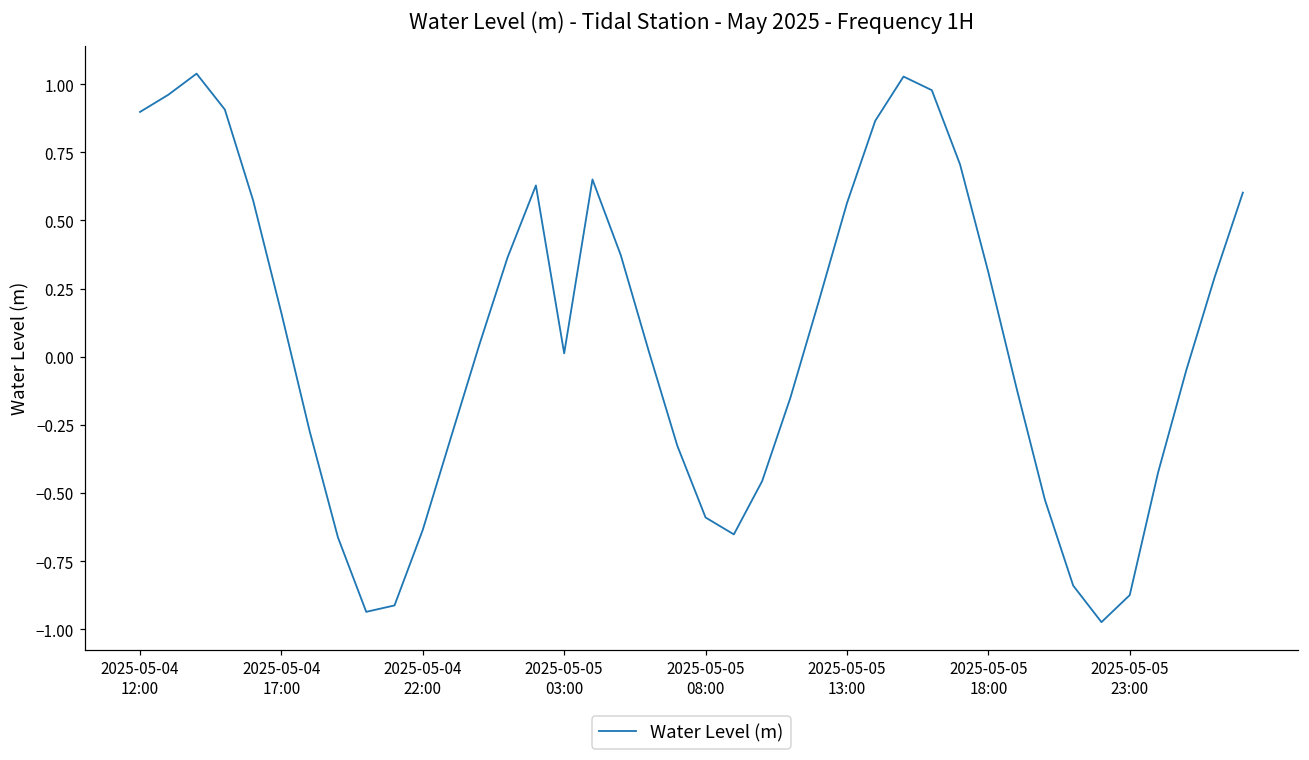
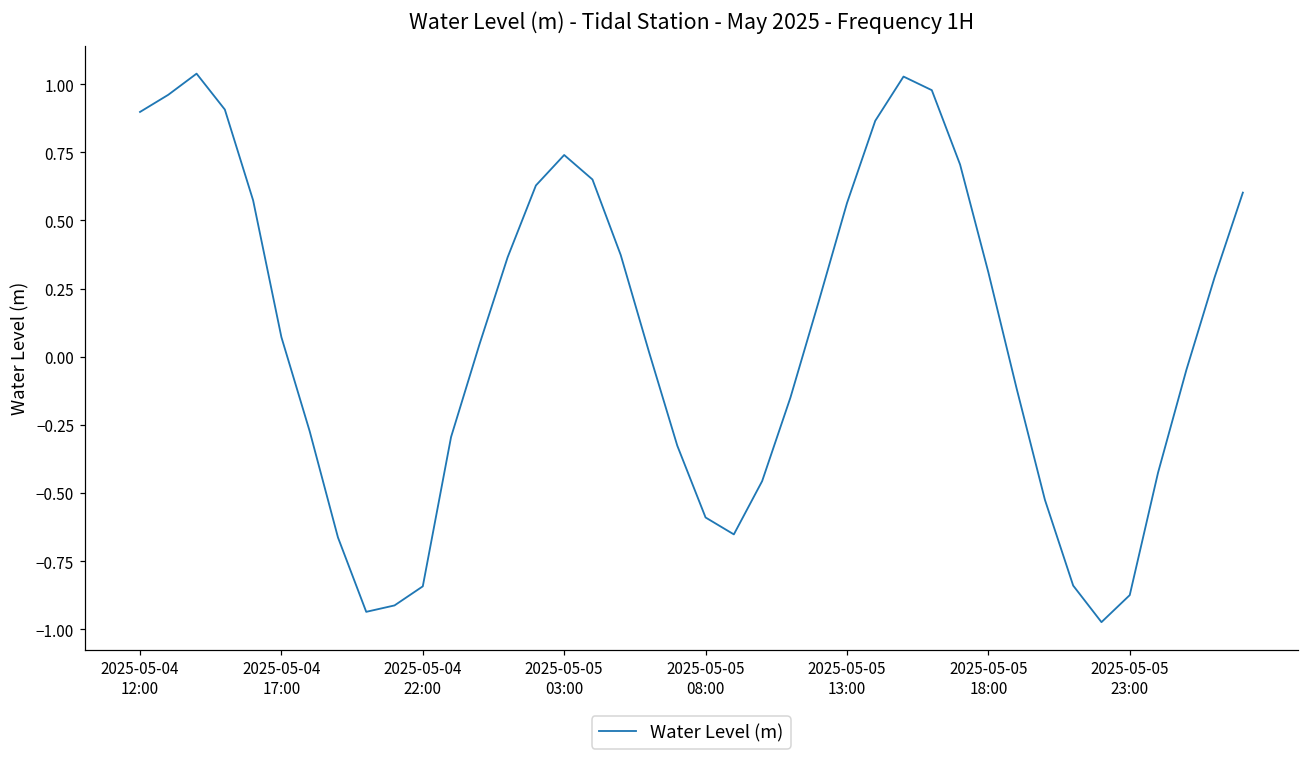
  {
    "2025-05-04 12:00": 0.90,
-   "2025-05-04 17:00": 0.16,
-   "2025-05-04 22:00": -0.63,
-   "2025-05-05 03:00": 0.01,
+   "2025-05-04 17:00": 0.07,
+   "2025-05-04 22:00": -0.84,
+   "2025-05-05 03:00": 0.74,
    "2025-05-05 08:00": -0.59,
    "2025-05-05 13:00": 0.56,
    "2025-05-05 18:00": 0.31,
    "2025-05-05 23:00": -0.87
  }
